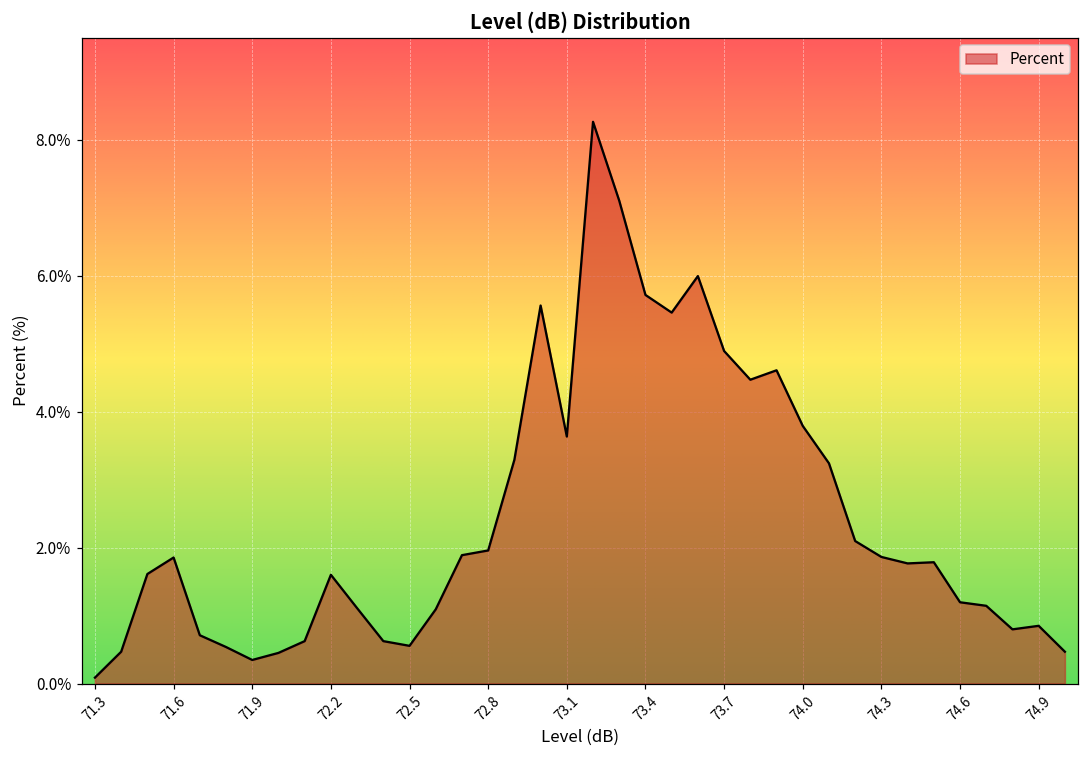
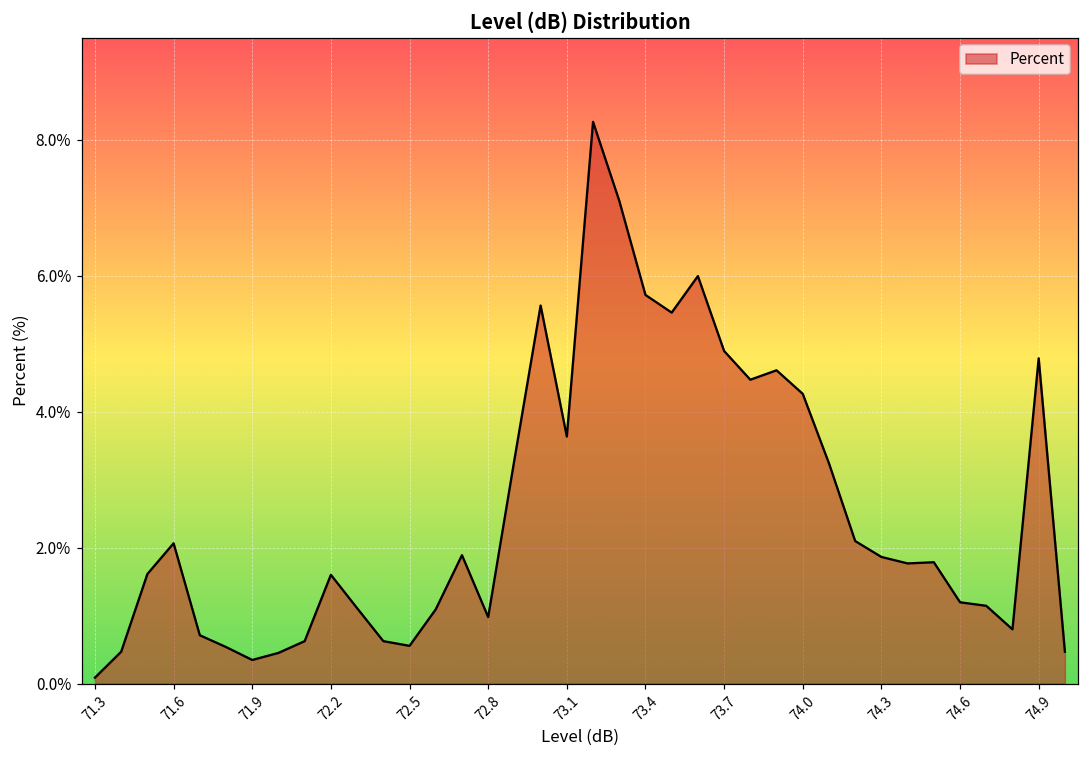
  {
    "71.3": "0.1%",
-   "71.6": "1.9%",
+   "71.6": "2.1%",
    "71.9": "0.3%",
    "72.2": "1.6%",
    "72.5": "0.6%",
-   "72.8": "2.0%",
+   "72.8": "1.0%",
    "73.1": "3.6%",
    "73.4": "5.7%",
    "73.7": "4.9%",
-   "74.0": "3.8%",
+   "74.0": "4.3%",
    "74.3": "1.9%",
    "74.6": "1.2%",
-   "74.9": "0.8%"
+   "74.9": "4.8%"
  }
